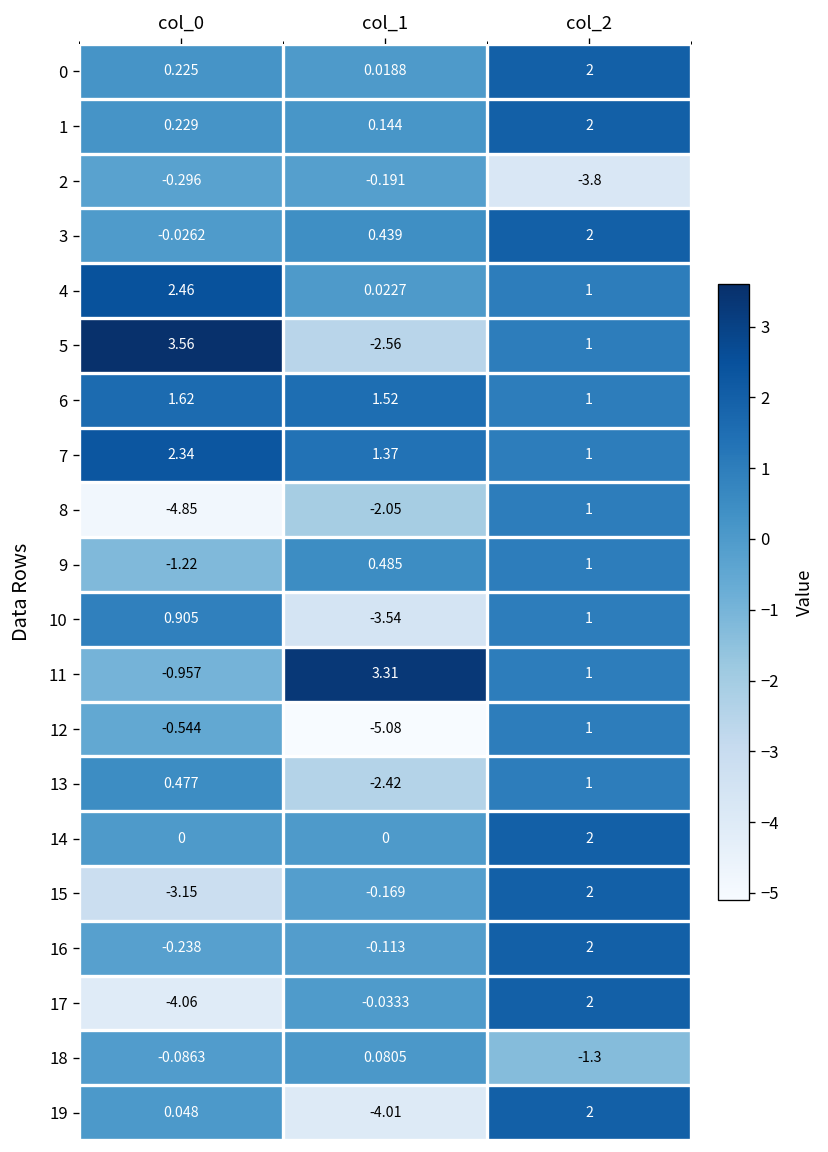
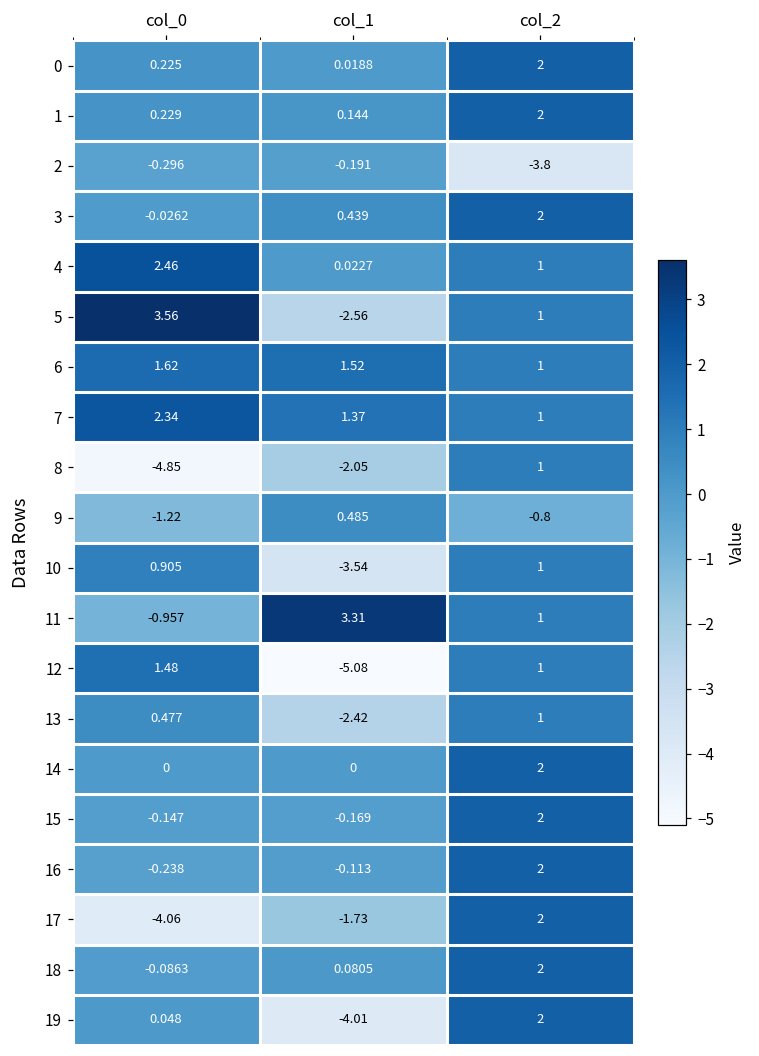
  {
    "0": {
      "col_0": 0.225,
      "col_1": 0.0188,
      "col_2": 2
    },
    "1": {
      "col_0": 0.229,
      "col_1": 0.144,
      "col_2": 2
    },
    "2": {
      "col_0": -0.296,
      "col_1": -0.191,
      "col_2": -3.8
    },
    "3": {
      "col_0": -0.0262,
      "col_1": 0.439,
      "col_2": 2
    },
    "4": {
      "col_0": 2.46,
      "col_1": 0.0227,
      "col_2": 1
    },
    "5": {
      "col_0": 3.56,
      "col_1": -2.56,
      "col_2": 1
    },
    "6": {
      "col_0": 1.62,
      "col_1": 1.52,
      "col_2": 1
    },
    "7": {
      "col_0": 2.34,
      "col_1": 1.37,
      "col_2": 1
    },
    "8": {
      "col_0": -4.85,
      "col_1": -2.05,
      "col_2": 1
    },
    "9": {
      "col_0": -1.22,
      "col_1": 0.485,
-     "col_2": 1
+     "col_2": -0.8
    },
    "10": {
      "col_0": 0.905,
      "col_1": -3.54,
      "col_2": 1
    },
    "11": {
      "col_0": -0.957,
      "col_1": 3.31,
      "col_2": 1
    },
    "12": {
-     "col_0": -0.544,
+     "col_0": 1.48,
      "col_1": -5.08,
      "col_2": 1
    },
    "13": {
      "col_0": 0.477,
      "col_1": -2.42,
      "col_2": 1
    },
    "14": {
      "col_0": 0,
      "col_1": 0,
      "col_2": 2
    },
    "15": {
-     "col_0": -3.15,
+     "col_0": -0.147,
      "col_1": -0.169,
      "col_2": 2
    },
    "16": {
      "col_0": -0.238,
      "col_1": -0.113,
      "col_2": 2
    },
    "17": {
      "col_0": -4.06,
-     "col_1": -0.0333,
+     "col_1": -1.73,
      "col_2": 2
    },
    "18": {
      "col_0": -0.0863,
      "col_1": 0.0805,
-     "col_2": -1.3
+     "col_2": 2
    },
    "19": {
      "col_0": 0.048,
      "col_1": -4.01,
      "col_2": 2
    }
  }
